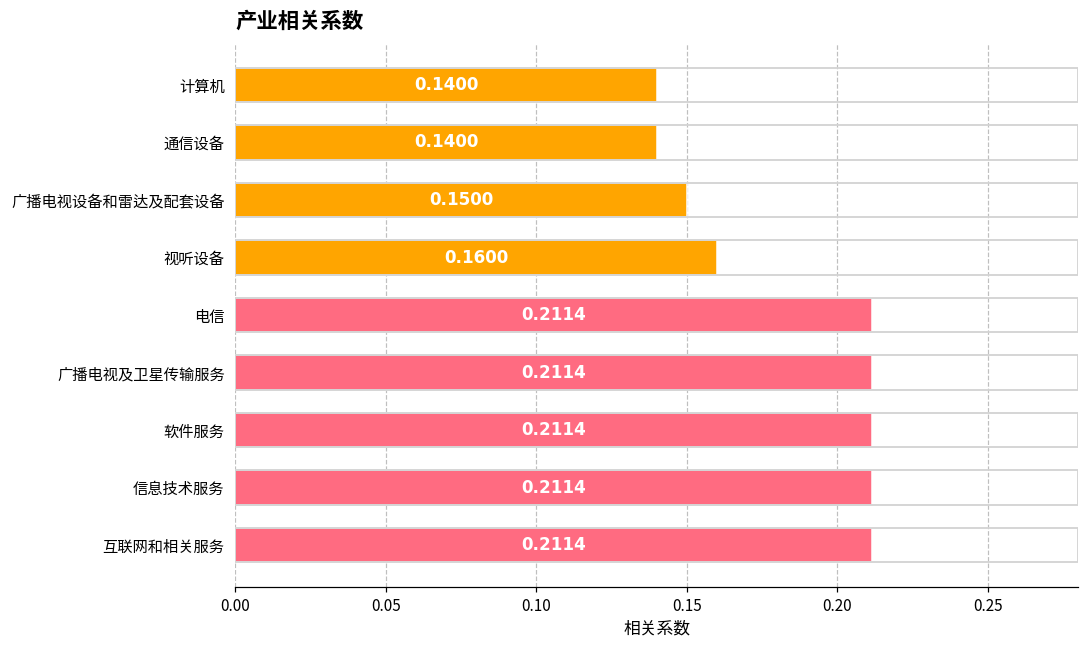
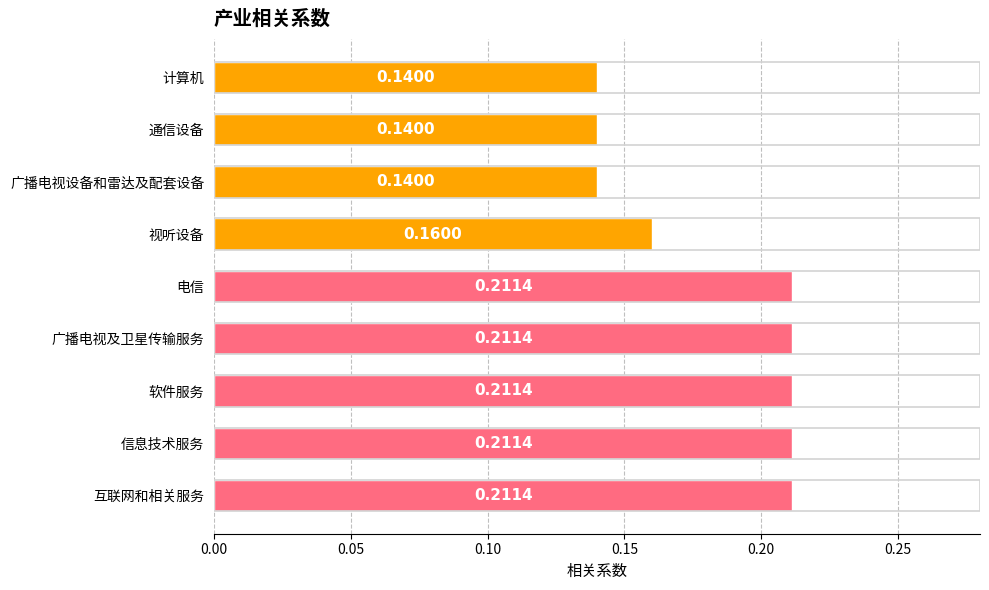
  {
    "计算机": 0.1400,
    "通信设备": 0.1400,
-   "广播电视设备和雷达及配套设备": 0.1500,
+   "广播电视设备和雷达及配套设备": 0.1400,
    "视听设备": 0.1600,
    "电信": 0.2114,
    "广播电视及卫星传输服务": 0.2114,
    "软件服务": 0.2114,
    "信息技术服务": 0.2114,
    "互联网和相关服务": 0.2114
  }
